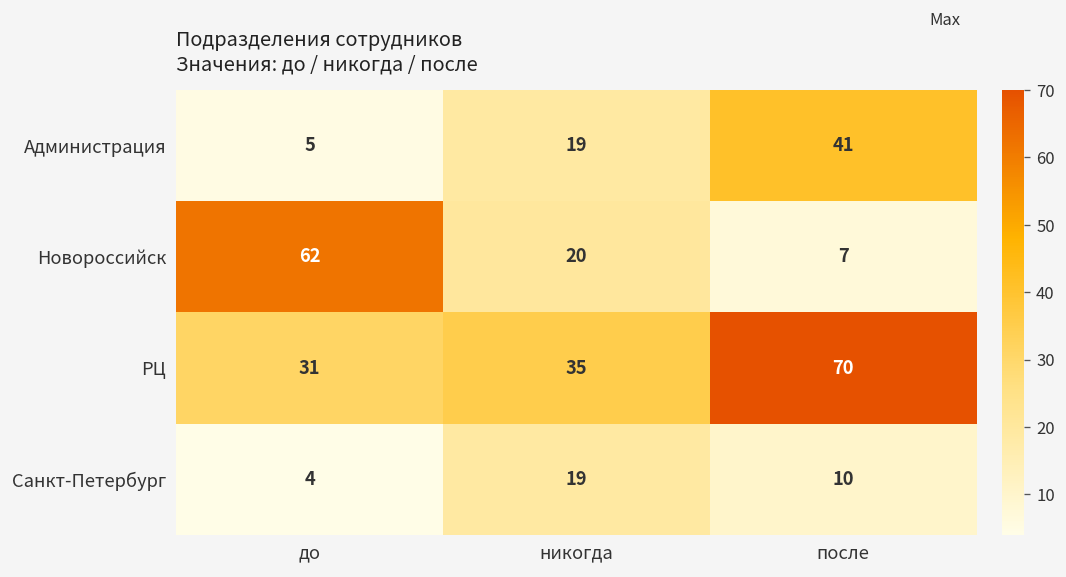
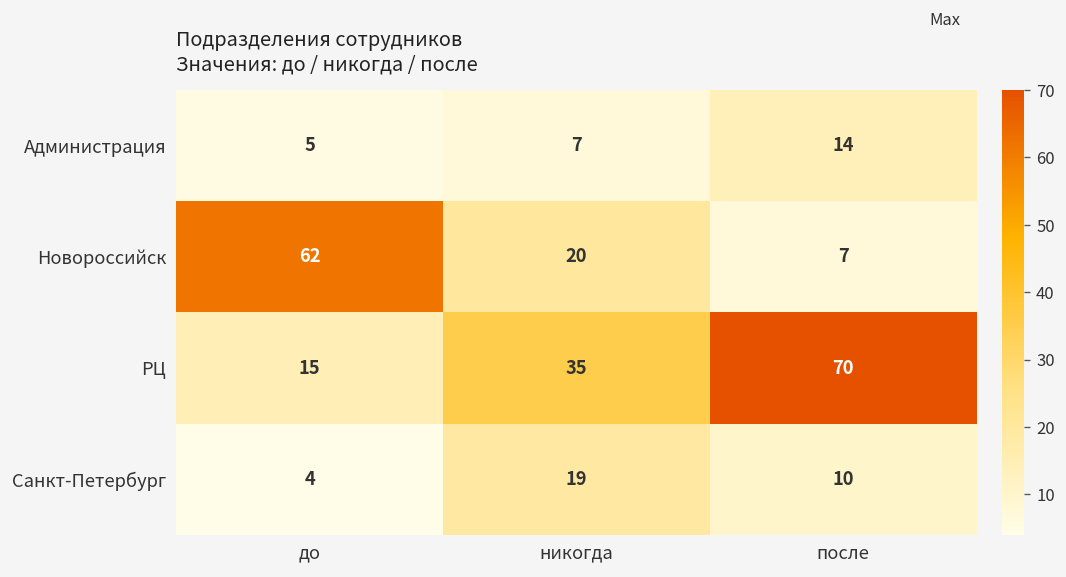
  {
    "Администрация": {
      "до": 5,
-     "никогда": 19,
-     "после": 41
+     "никогда": 7,
+     "после": 14
    },
    "Новороссийск": {
      "до": 62,
      "никогда": 20,
      "после": 7
    },
    "РЦ": {
-     "до": 31,
+     "до": 15,
      "никогда": 35,
      "после": 70
    },
    "Санкт-Петербург": {
      "до": 4,
      "никогда": 19,
      "после": 10
    }
  }
